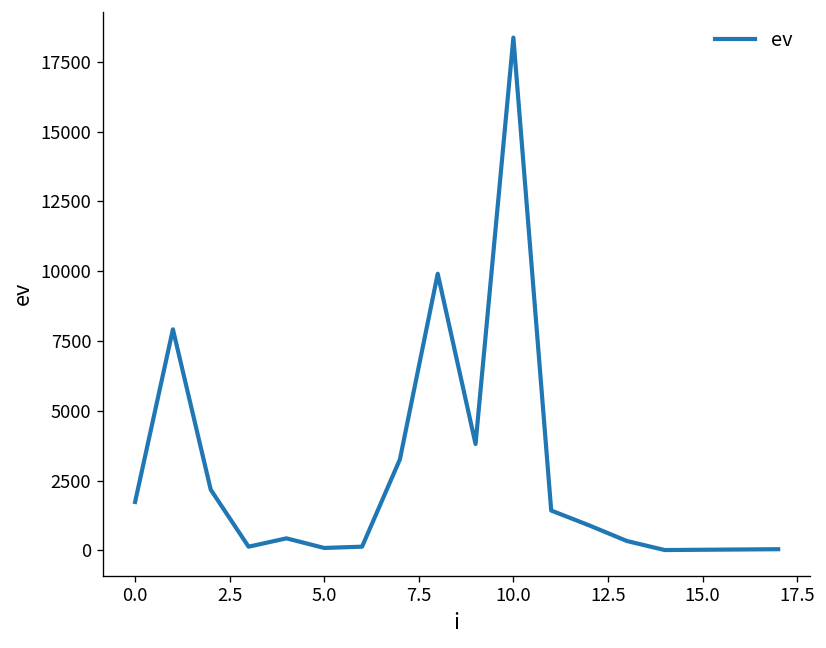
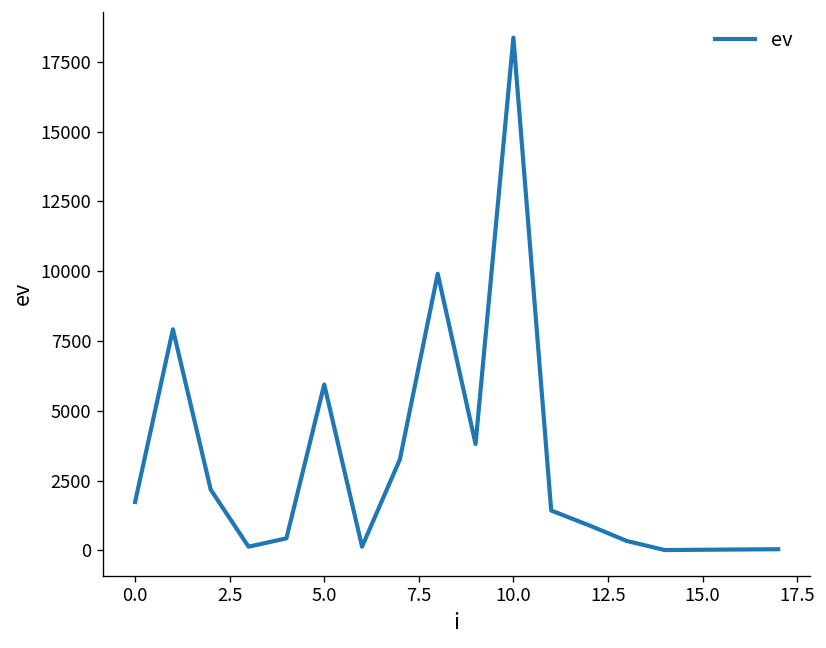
  {
    "0.0": 1700,
-   "5.0": 100,
+   "5.0": 5900,
    "10.0": 18400,
    "15.0": 0
  }
